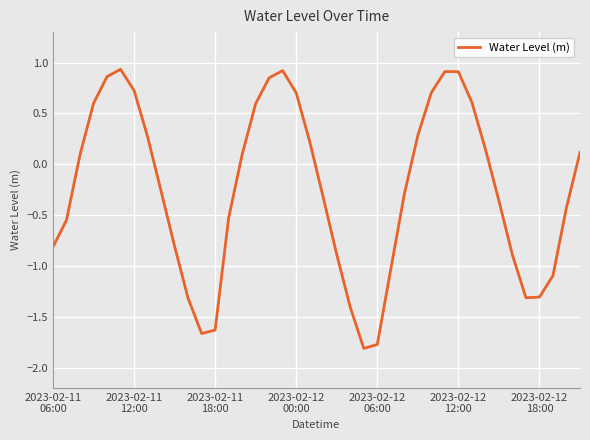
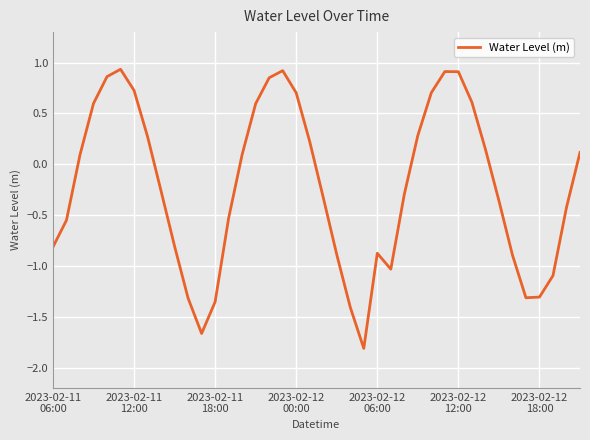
  {
    "2023-02-11 06:00": -0.81,
    "2023-02-11 12:00": 0.73,
-   "2023-02-11 18:00": -1.63,
+   "2023-02-11 18:00": -1.35,
    "2023-02-12 00:00": 0.70,
-   "2023-02-12 06:00": -1.77,
+   "2023-02-12 06:00": -0.88,
    "2023-02-12 12:00": 0.91,
    "2023-02-12 18:00": -1.31
  }
